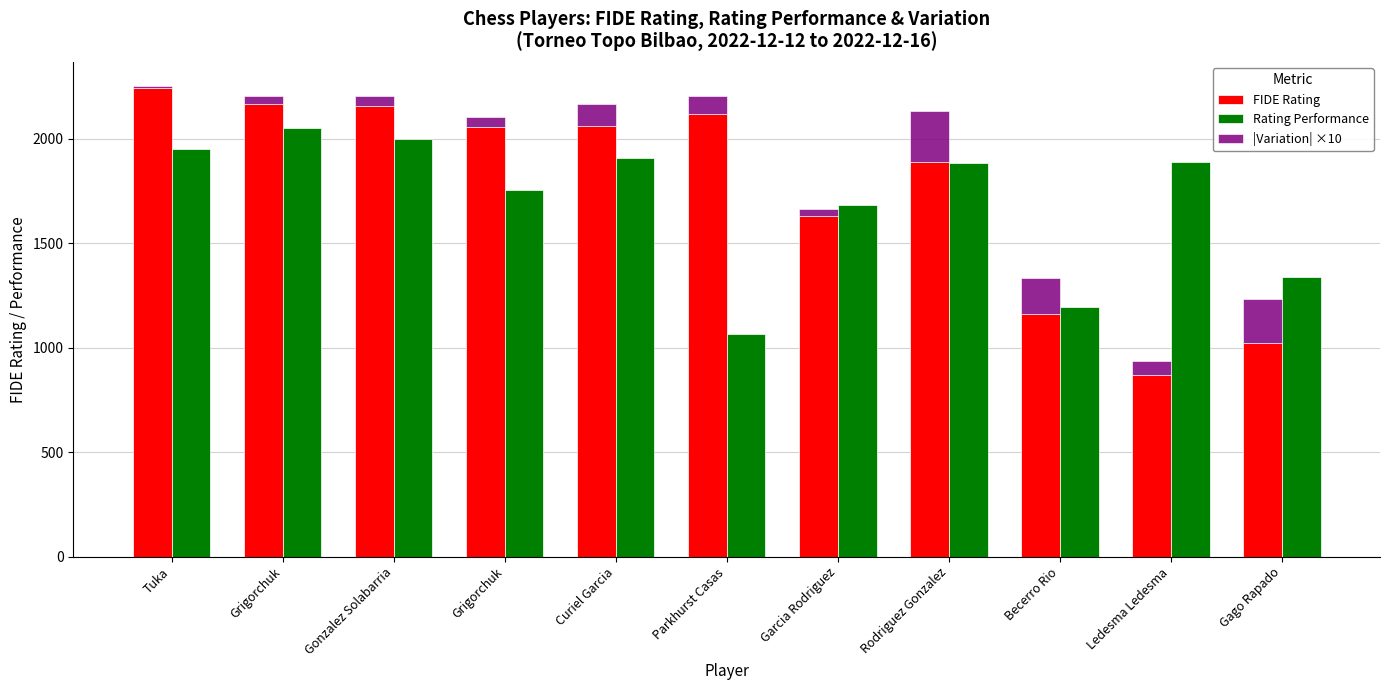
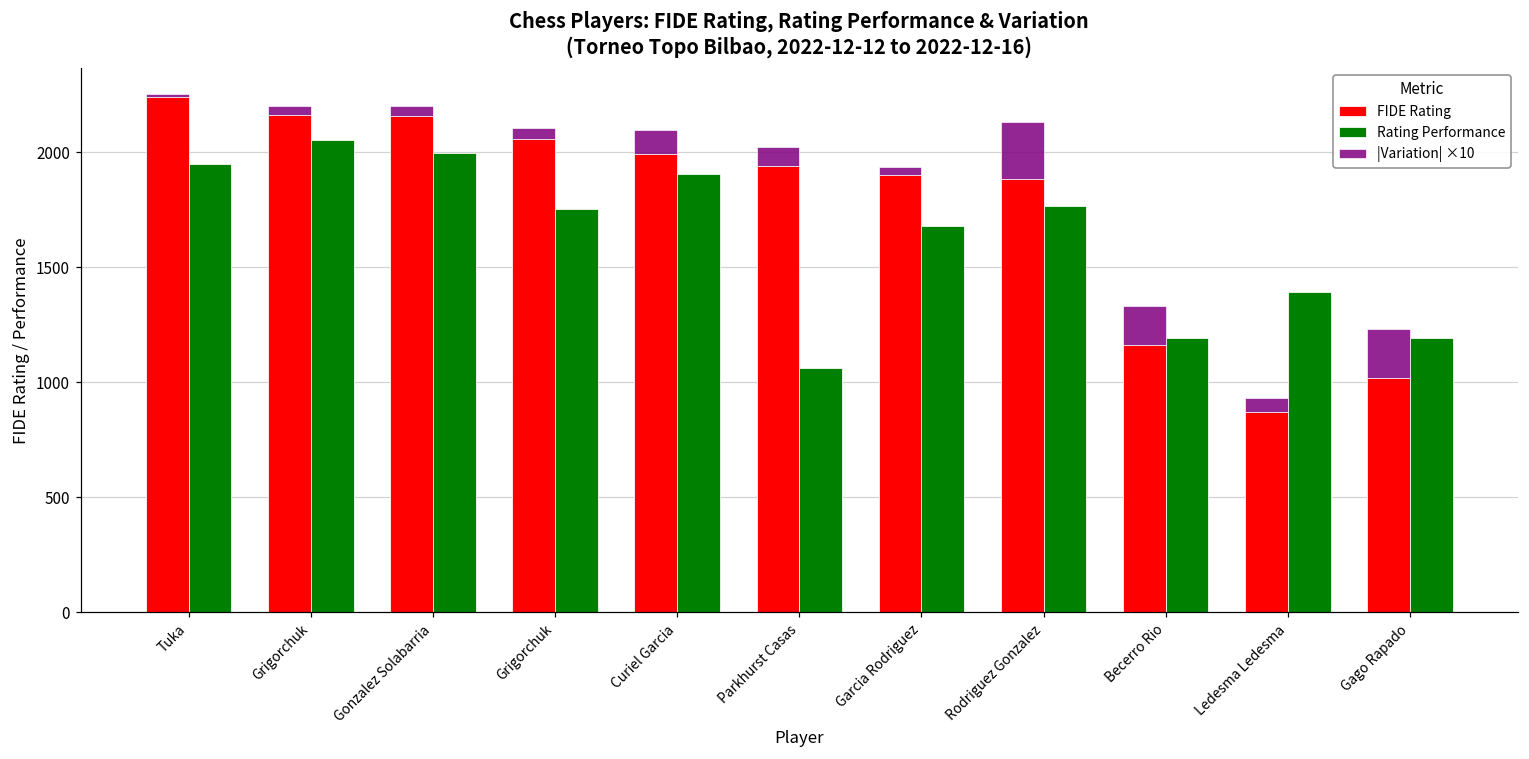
  {
    "FIDE Rating": {
      "Tuka": 2240,
      "Gonzalez Solabarria": 2160,
-     "Curiel Garcia": 2060,
-     "Parkhurst Casas": 2120,
-     "Garcia Rodriguez": 1630,
+     "Curiel Garcia": 2000,
+     "Parkhurst Casas": 1940,
+     "Garcia Rodriguez": 1900,
      "Rodriguez Gonzalez": 1890,
      "Becerro Rio": 1160,
      "Ledesma Ledesma": 870,
      "Gago Rapado": 1020
    },
    "Rating Performance": {
      "Tuka": 1950,
      "Gonzalez Solabarria": 2000,
      "Curiel Garcia": 1910,
      "Parkhurst Casas": 1060,
      "Garcia Rodriguez": 1680,
-     "Rodriguez Gonzalez": 1880,
+     "Rodriguez Gonzalez": 1770,
      "Becerro Rio": 1200,
-     "Ledesma Ledesma": 1890,
-     "Gago Rapado": 1340
+     "Ledesma Ledesma": 1390,
+     "Gago Rapado": 1190
    },
    "|Variation| ×10": {
      "Gonzalez Solabarria": 40,
      "Curiel Garcia": 100,
      "Parkhurst Casas": 80,
      "Garcia Rodriguez": 30,
      "Rodriguez Gonzalez": 250,
      "Becerro Rio": 170,
      "Ledesma Ledesma": 60,
      "Gago Rapado": 210
    }
  }
